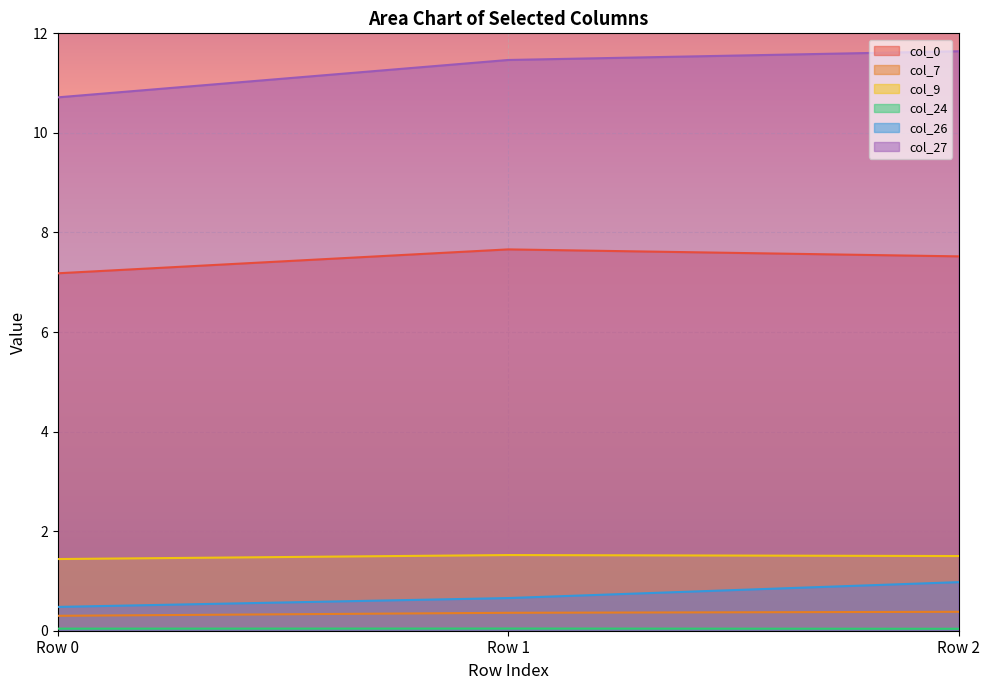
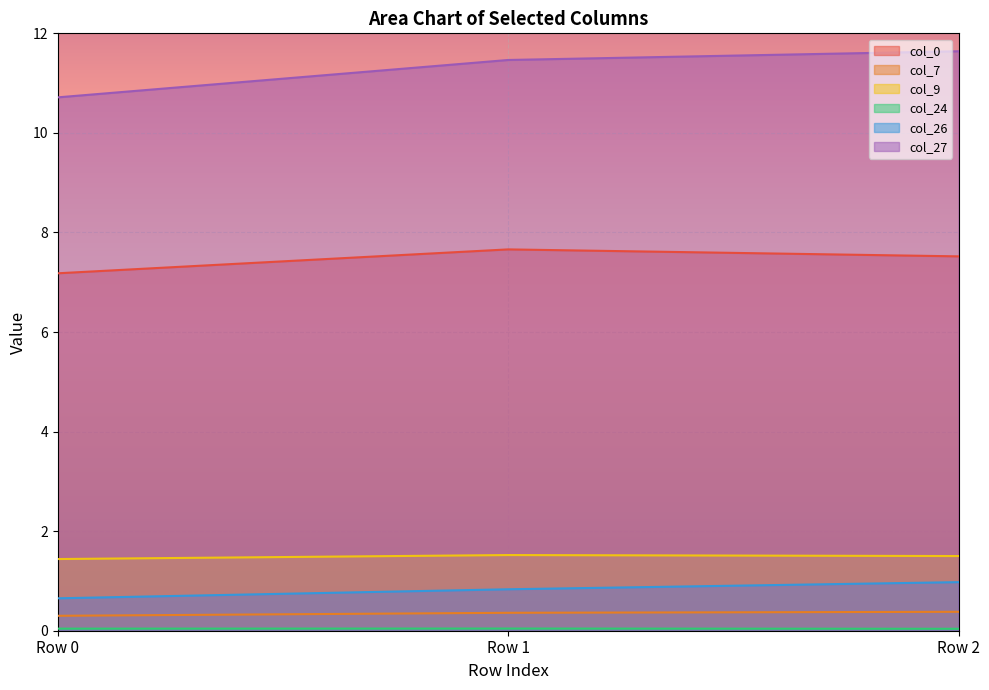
  {
    "col_24": {
      "Row 0": 0.0,
      "Row 1": 0.0,
      "Row 2": 0.0
    },
    "col_26": {
-     "Row 0": 0.5,
-     "Row 1": 0.7,
+     "Row 0": 0.7,
+     "Row 1": 0.8,
      "Row 2": 1.0
    },
    "col_27": {
      "Row 0": 10.7,
      "Row 1": 11.5,
      "Row 2": 11.6
    }
  }
